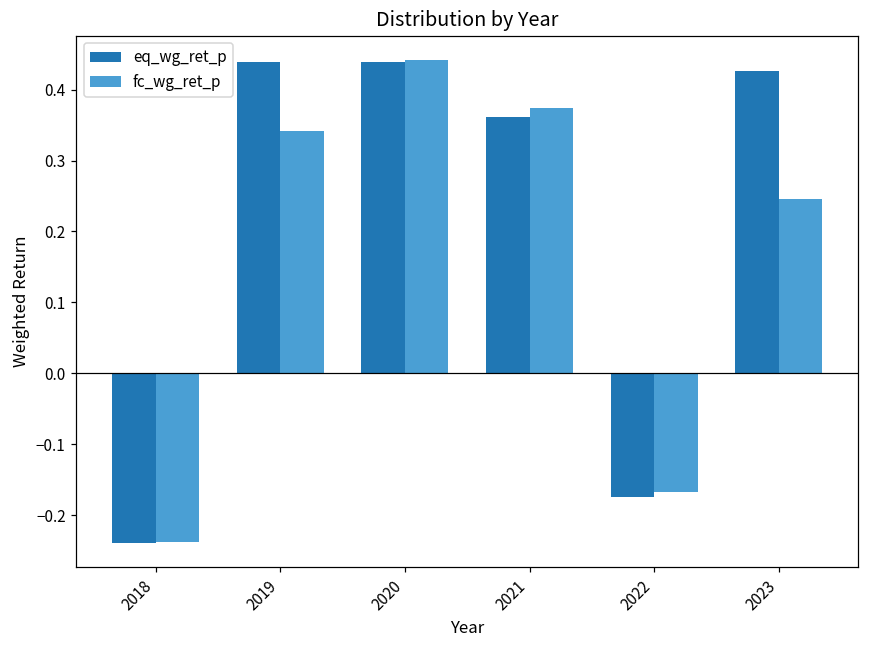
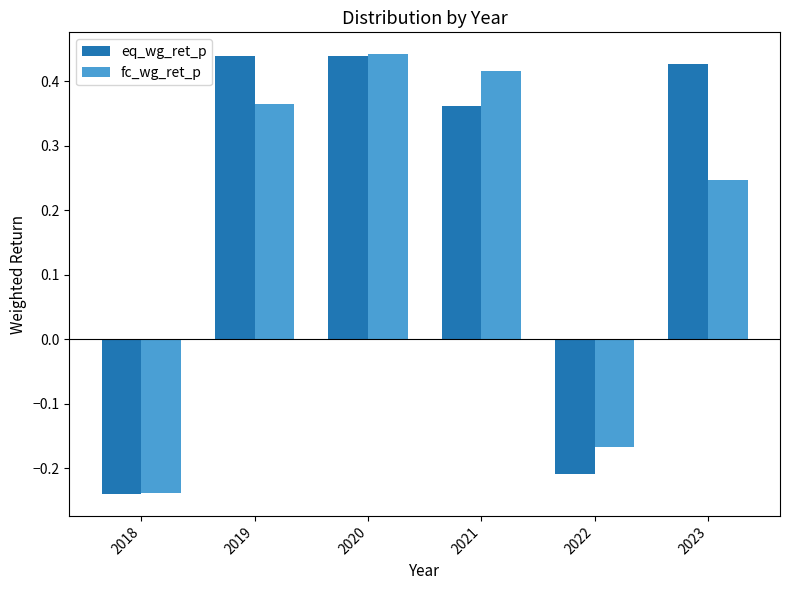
  {
    "eq_wg_ret_p": {
      "2018": -0.24,
      "2019": 0.44,
      "2020": 0.44,
      "2021": 0.36,
-     "2022": -0.17,
+     "2022": -0.21,
      "2023": 0.43
    },
    "fc_wg_ret_p": {
      "2018": -0.24,
-     "2019": 0.34,
+     "2019": 0.36,
      "2020": 0.44,
-     "2021": 0.37,
+     "2021": 0.42,
      "2022": -0.17,
      "2023": 0.25
    }
  }
